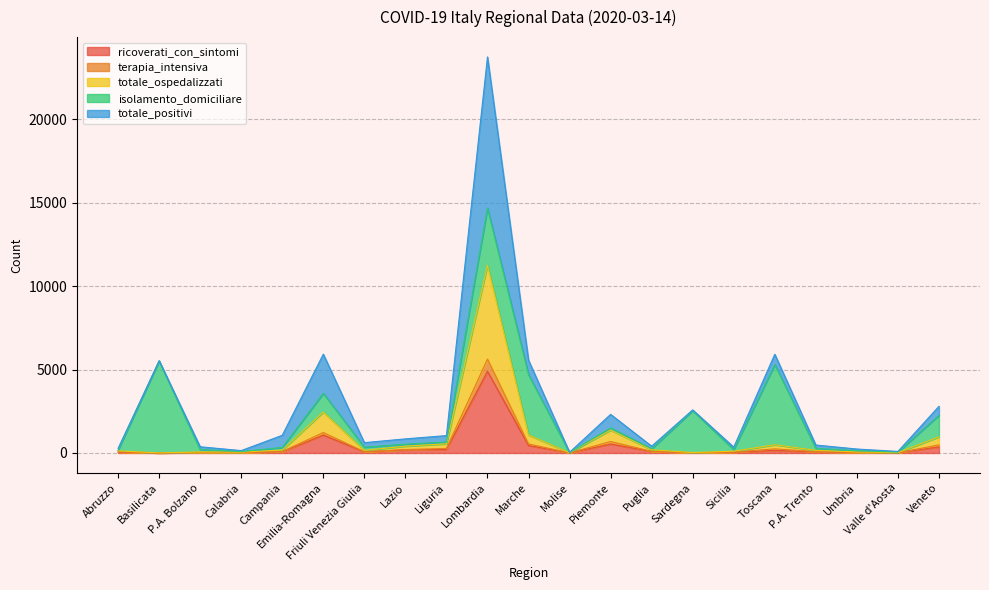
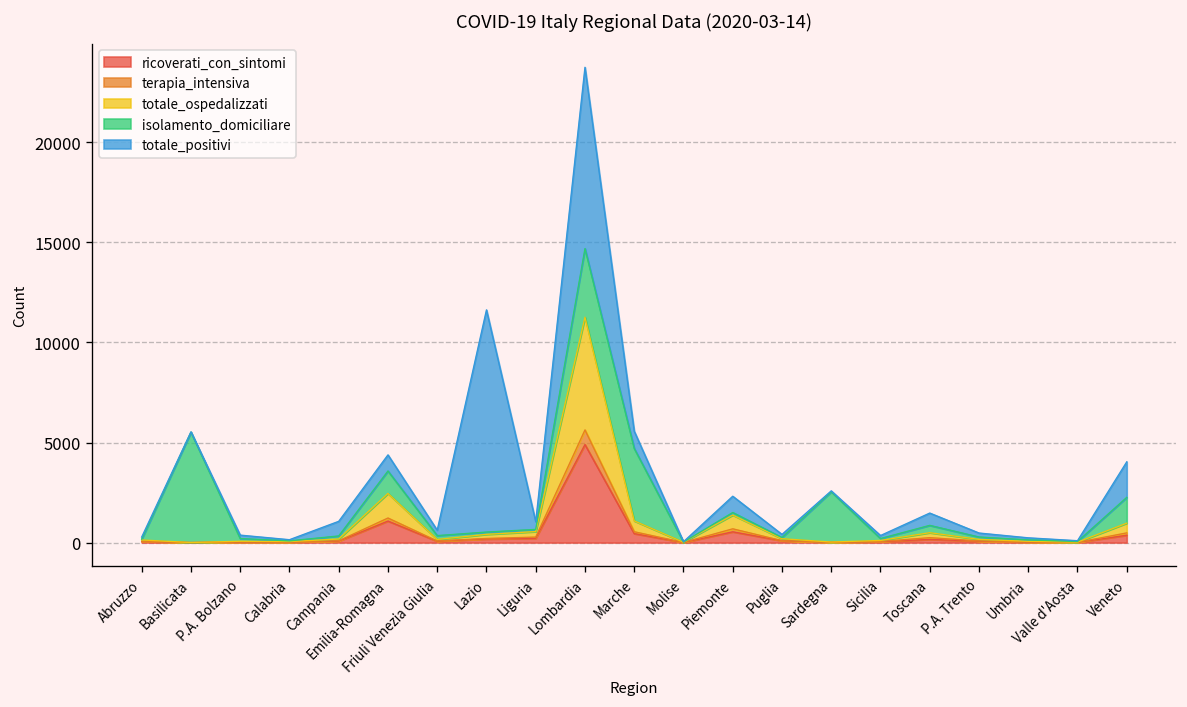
  {
    "totale_ospedalizzati": {
      "Emilia-Romagna": 1200,
      "Lombardia": 5600,
      "Marche": 500,
      "Toscana": 200,
      "Veneto": 500
    },
    "isolamento_domiciliare": {
      "Emilia-Romagna": 1100,
      "Friuli Venezia Giulia": 200,
      "Lombardia": 3400,
      "Marche": 3600,
-     "Toscana": 4800,
+     "Toscana": 400,
      "Veneto": 1300
    },
    "totale_positivi": {
      "P.A. Bolzano": 200,
      "Campania": 700,
-     "Emilia-Romagna": 2300,
+     "Emilia-Romagna": 800,
      "Friuli Venezia Giulia": 300,
-     "Lazio": 300,
+     "Lazio": 11100,
      "Liguria": 400,
      "Lombardia": 9100,
      "Marche": 900,
      "Piemonte": 800,
      "Puglia": 200,
      "Toscana": 600,
      "P.A. Trento": 200,
-     "Veneto": 500
+     "Veneto": 1800
    }
  }
